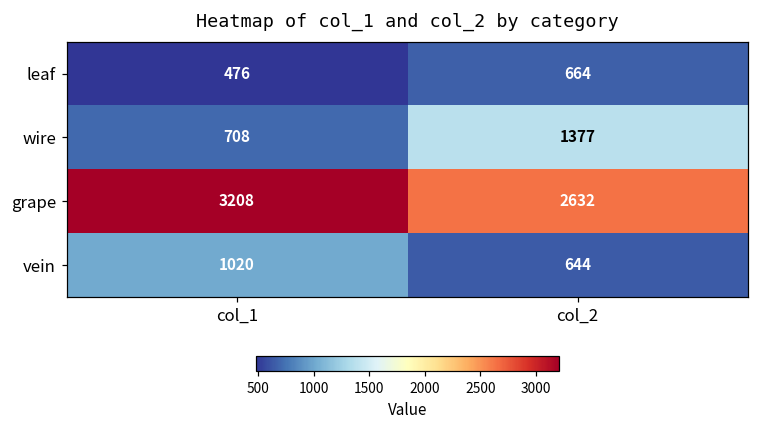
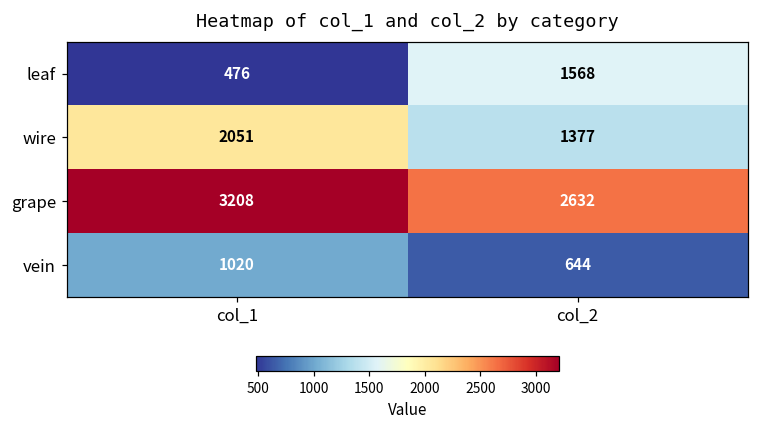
  {
    "leaf": {
      "col_1": 476,
-     "col_2": 664
+     "col_2": 1568
    },
    "wire": {
-     "col_1": 708,
+     "col_1": 2051,
      "col_2": 1377
    },
    "grape": {
      "col_1": 3208,
      "col_2": 2632
    },
    "vein": {
      "col_1": 1020,
      "col_2": 644
    }
  }
